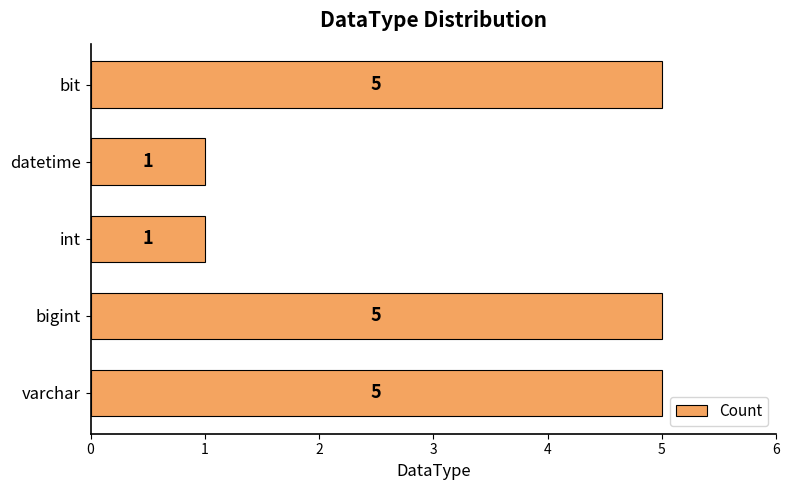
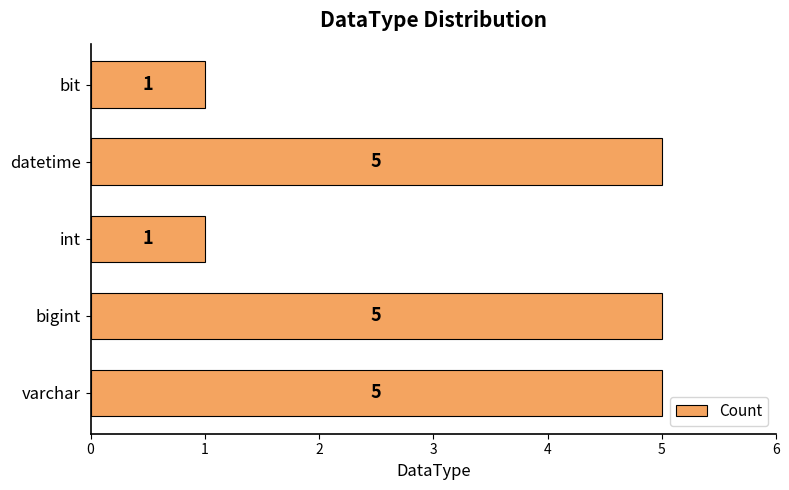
  {
-   "bit": 5,
-   "datetime": 1,
+   "bit": 1,
+   "datetime": 5,
    "int": 1,
    "bigint": 5,
    "varchar": 5
  }
